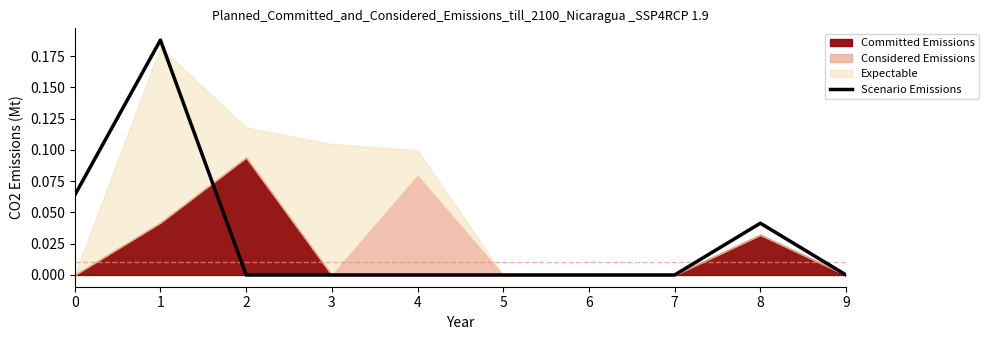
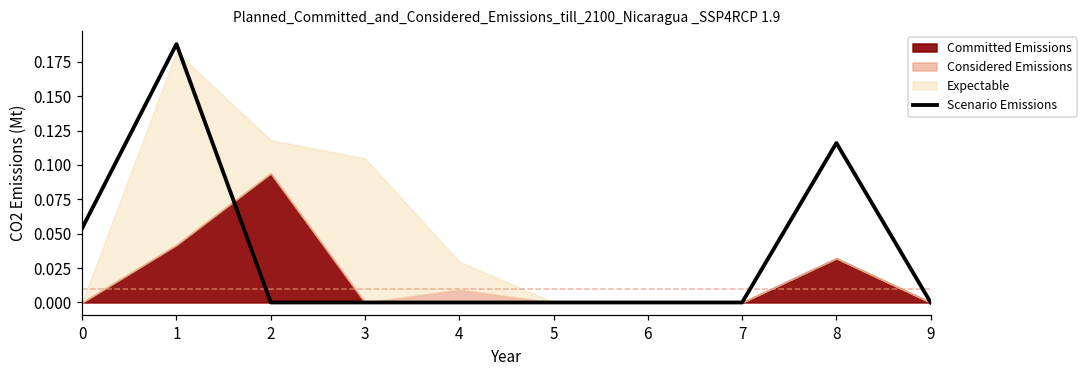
  {
    "Scenario Emissions": {
-     "0": 0.064,
+     "0": 0.054,
      "1": 0.188,
      "2": 0.000,
-     "8": 0.041
+     "8": 0.116
    },
    "Considered Emissions": {
-     "4": 0.079
+     "4": 0.009
    },
    "Expectable": {
      "1": 0.140,
      "2": 0.024,
      "3": 0.105,
      "4": 0.020
    }
  }
